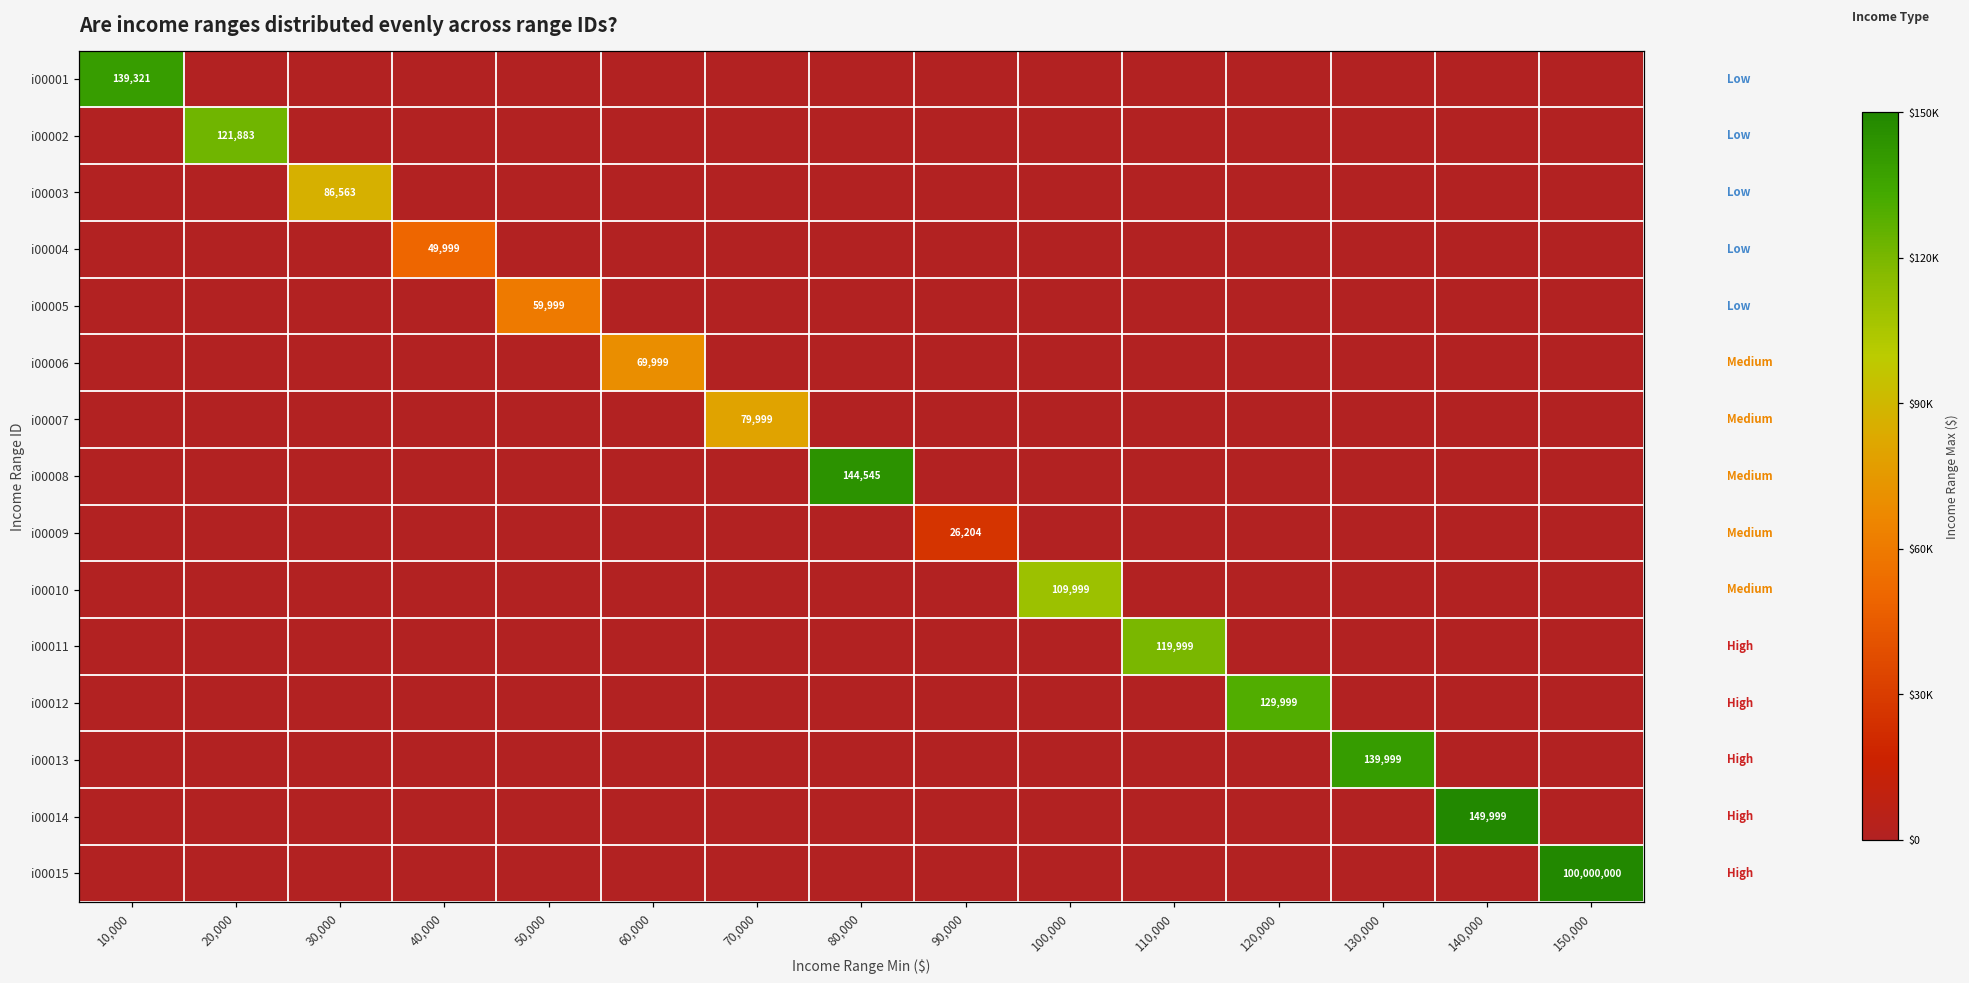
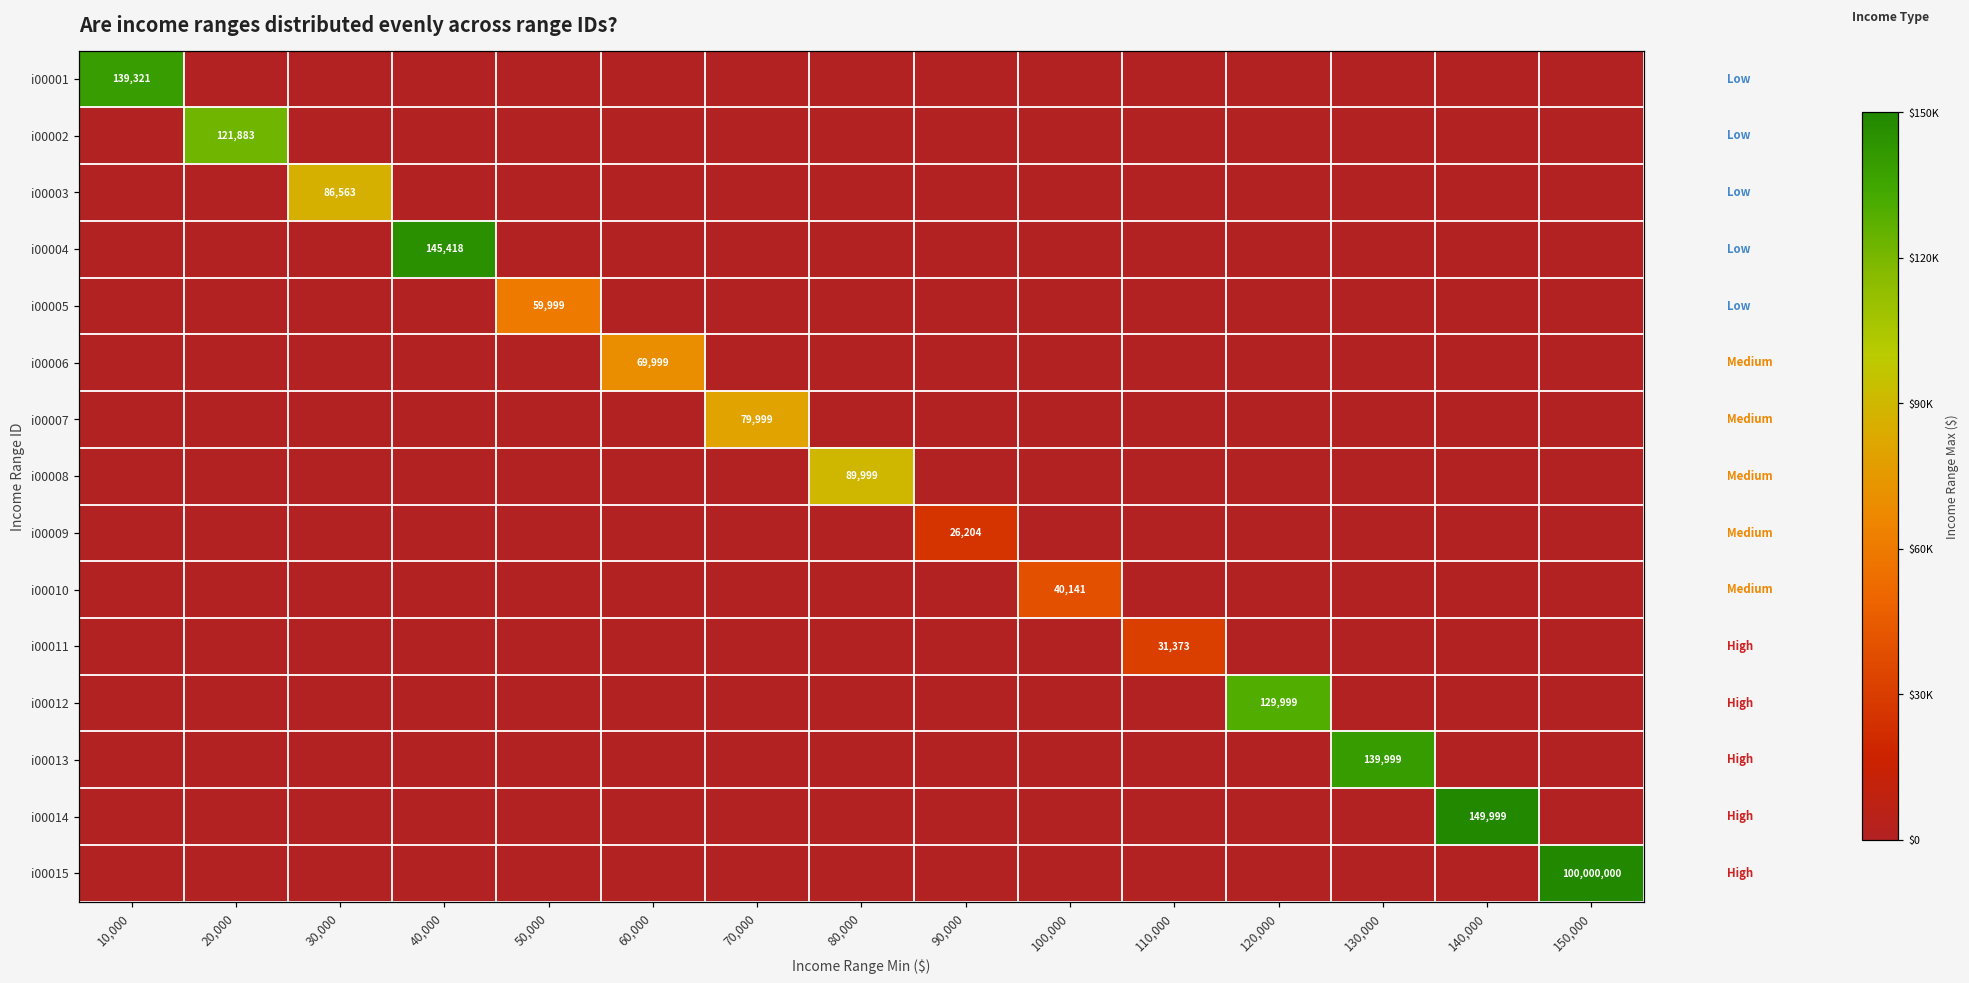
  {
    "i00001": {
      "10,000": "139,321"
    },
    "i00002": {
      "20,000": "121,883"
    },
    "i00003": {
      "30,000": "86,563"
    },
    "i00004": {
-     "40,000": "49,999"
+     "40,000": "145,418"
    },
    "i00005": {
      "50,000": "59,999"
    },
    "i00006": {
      "60,000": "69,999"
    },
    "i00007": {
      "70,000": "79,999"
    },
    "i00008": {
-     "80,000": "144,545"
+     "80,000": "89,999"
    },
    "i00009": {
      "90,000": "26,204"
    },
    "i00010": {
-     "100,000": "109,999"
+     "100,000": "40,141"
    },
    "i00011": {
-     "110,000": "119,999"
+     "110,000": "31,373"
    },
    "i00012": {
      "120,000": "129,999"
    },
    "i00013": {
      "130,000": "139,999"
    },
    "i00014": {
      "140,000": "149,999"
    },
    "i00015": {
      "150,000": "100,000,000"
    }
  }
